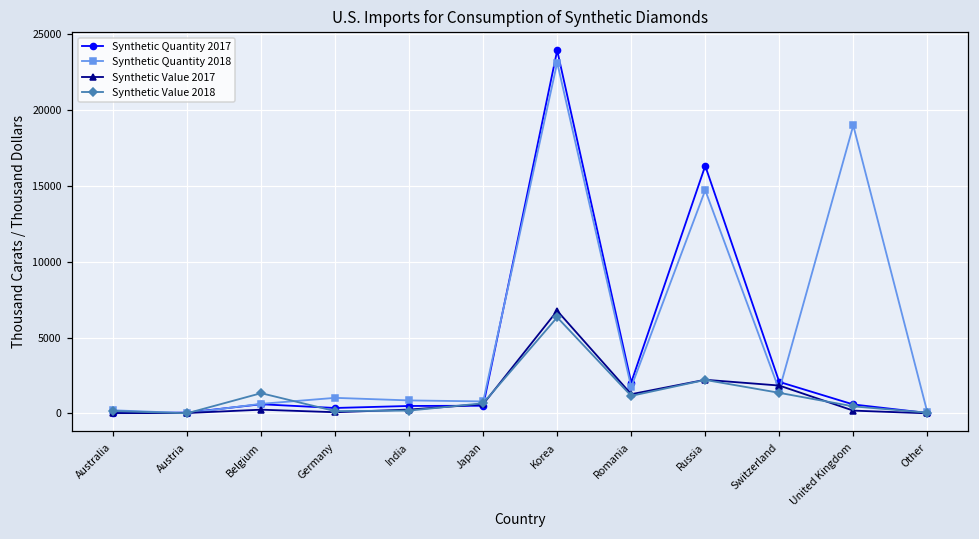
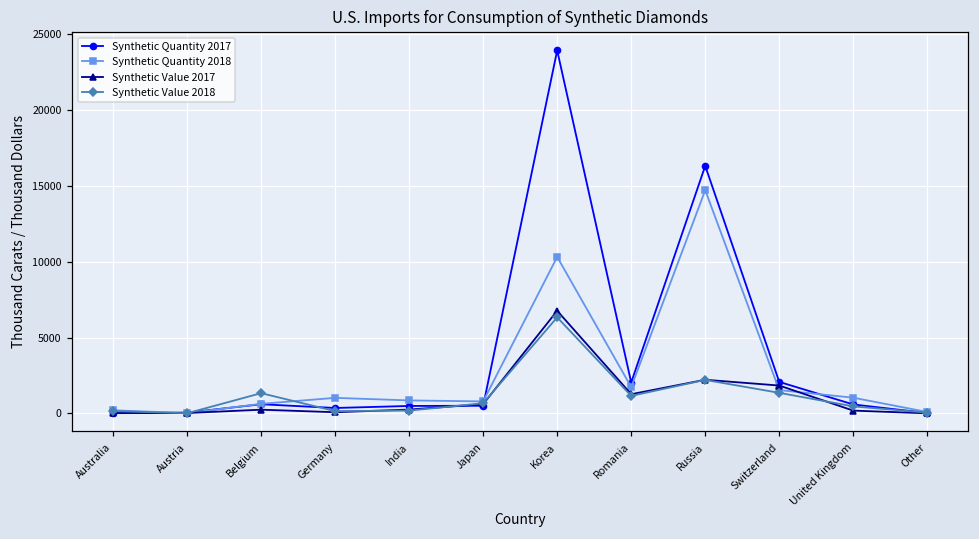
  {
    "Synthetic Quantity 2017": {
      "Germany": 400,
      "India": 500,
      "Korea": 23900,
      "Romania": 2000,
      "Russia": 16300,
      "Switzerland": 2100
    },
    "Synthetic Quantity 2018": {
      "Germany": 1000,
      "India": 900,
-     "Korea": 23100,
+     "Korea": 10300,
      "Romania": 1700,
      "Russia": 14700,
-     "United Kingdom": 19000
+     "United Kingdom": 1000
    },
    "Synthetic Value 2017": {
      "Belgium": 300,
      "Korea": 6800,
      "Switzerland": 1800,
      "United Kingdom": 200
    },
    "Synthetic Value 2018": {
      "Belgium": 1300,
      "Korea": 6300
    }
  }
